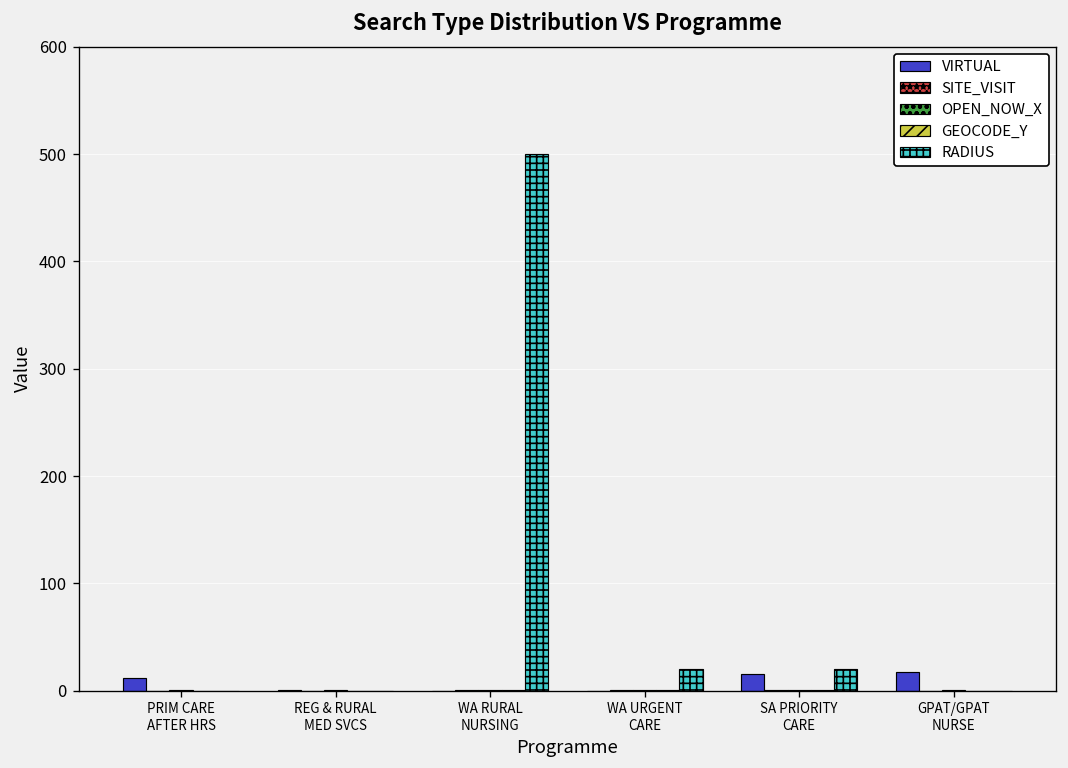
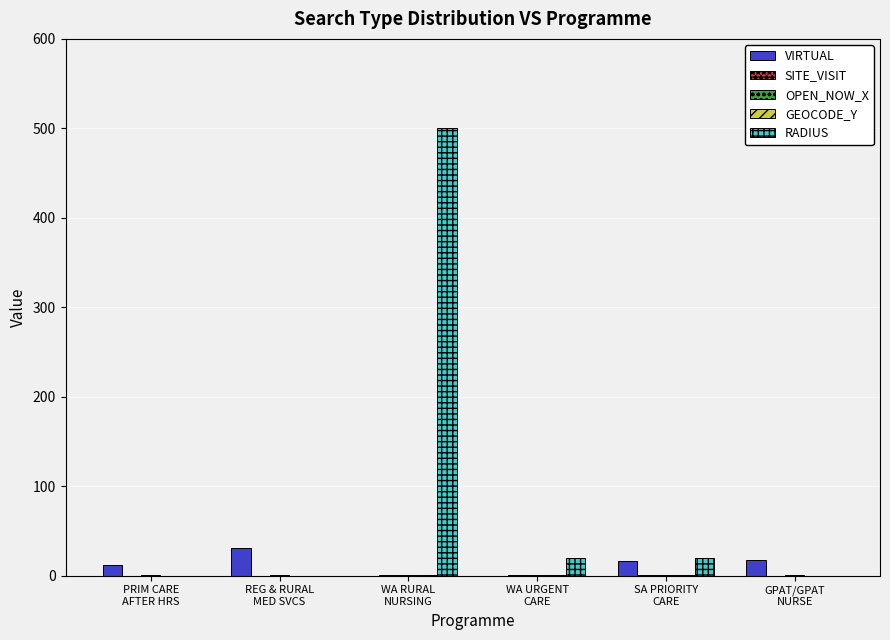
  {
    "VIRTUAL": {
      "PRIM CARE AFTER HRS": 10,
-     "REG & RURAL MED SVCS": 0,
+     "REG & RURAL MED SVCS": 30,
      "WA RURAL NURSING": 0,
      "WA URGENT CARE": 0,
      "SA PRIORITY CARE": 20,
      "GPAT/GPAT NURSE": 20
    },
    "SITE_VISIT": {
      "PRIM CARE AFTER HRS": 0,
      "REG & RURAL MED SVCS": 0,
      "GPAT/GPAT NURSE": 0
    },
    "GEOCODE_Y": {
      "PRIM CARE AFTER HRS": 0,
      "REG & RURAL MED SVCS": 0,
      "GPAT/GPAT NURSE": 0
    },
    "RADIUS": {
      "PRIM CARE AFTER HRS": 0,
      "REG & RURAL MED SVCS": 0,
      "WA RURAL NURSING": 500,
      "WA URGENT CARE": 20,
      "SA PRIORITY CARE": 20,
      "GPAT/GPAT NURSE": 0
    }
  }
